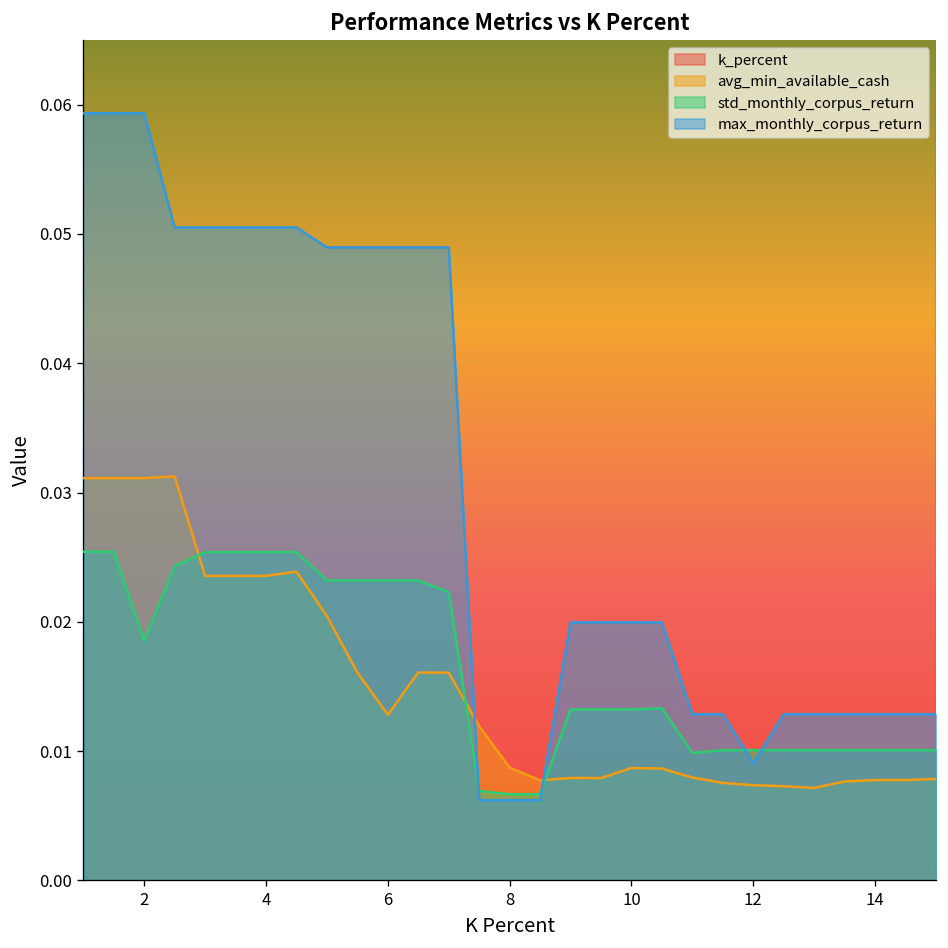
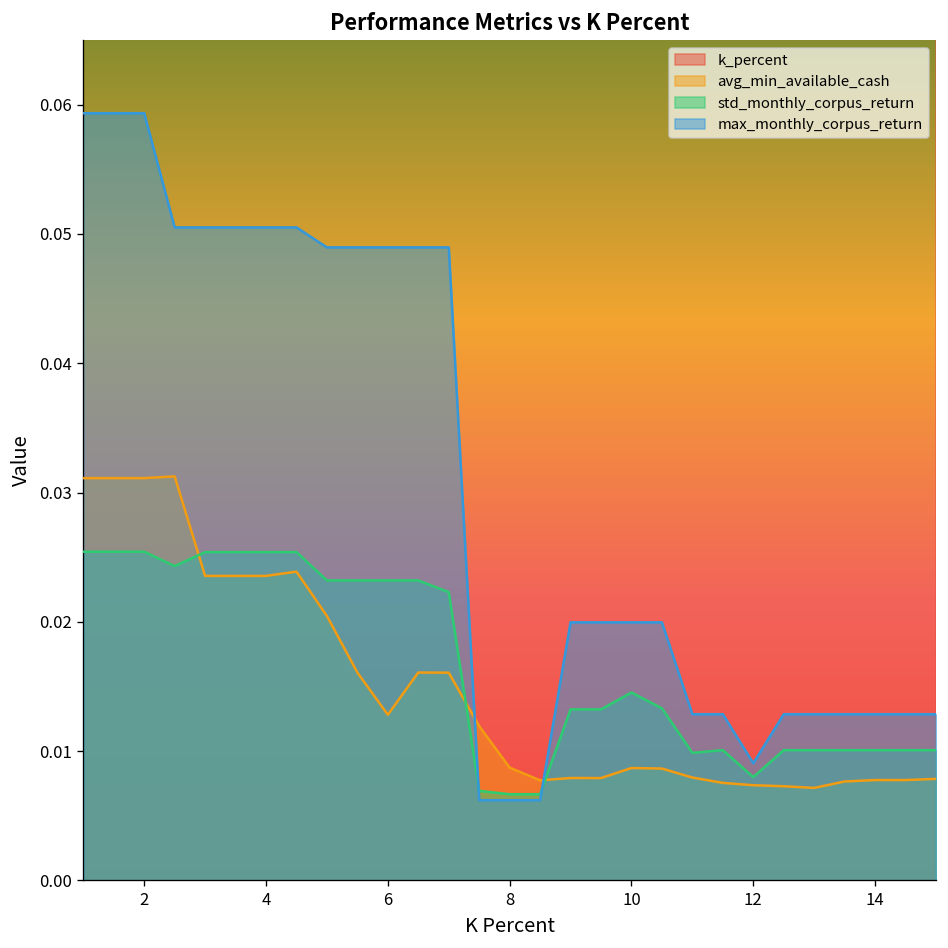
  {
    "avg_min_available_cash": {
      "2": 0.0311,
      "4": 0.0236,
      "6": 0.0128,
      "8": 0.0087,
      "10": 0.0087,
      "12": 0.0074,
      "14": 0.0078
    },
    "std_monthly_corpus_return": {
-     "2": 0.0185,
+     "2": 0.0254,
      "4": 0.0254,
      "6": 0.0232,
      "8": 0.0067,
-     "10": 0.0132,
-     "12": 0.0101,
+     "10": 0.0145,
+     "12": 0.0080,
      "14": 0.0101
    },
    "max_monthly_corpus_return": {
      "2": 0.0593,
      "4": 0.0505,
      "6": 0.0490,
      "8": 0.0062,
      "10": 0.0200,
      "12": 0.0091,
      "14": 0.0129
    }
  }
